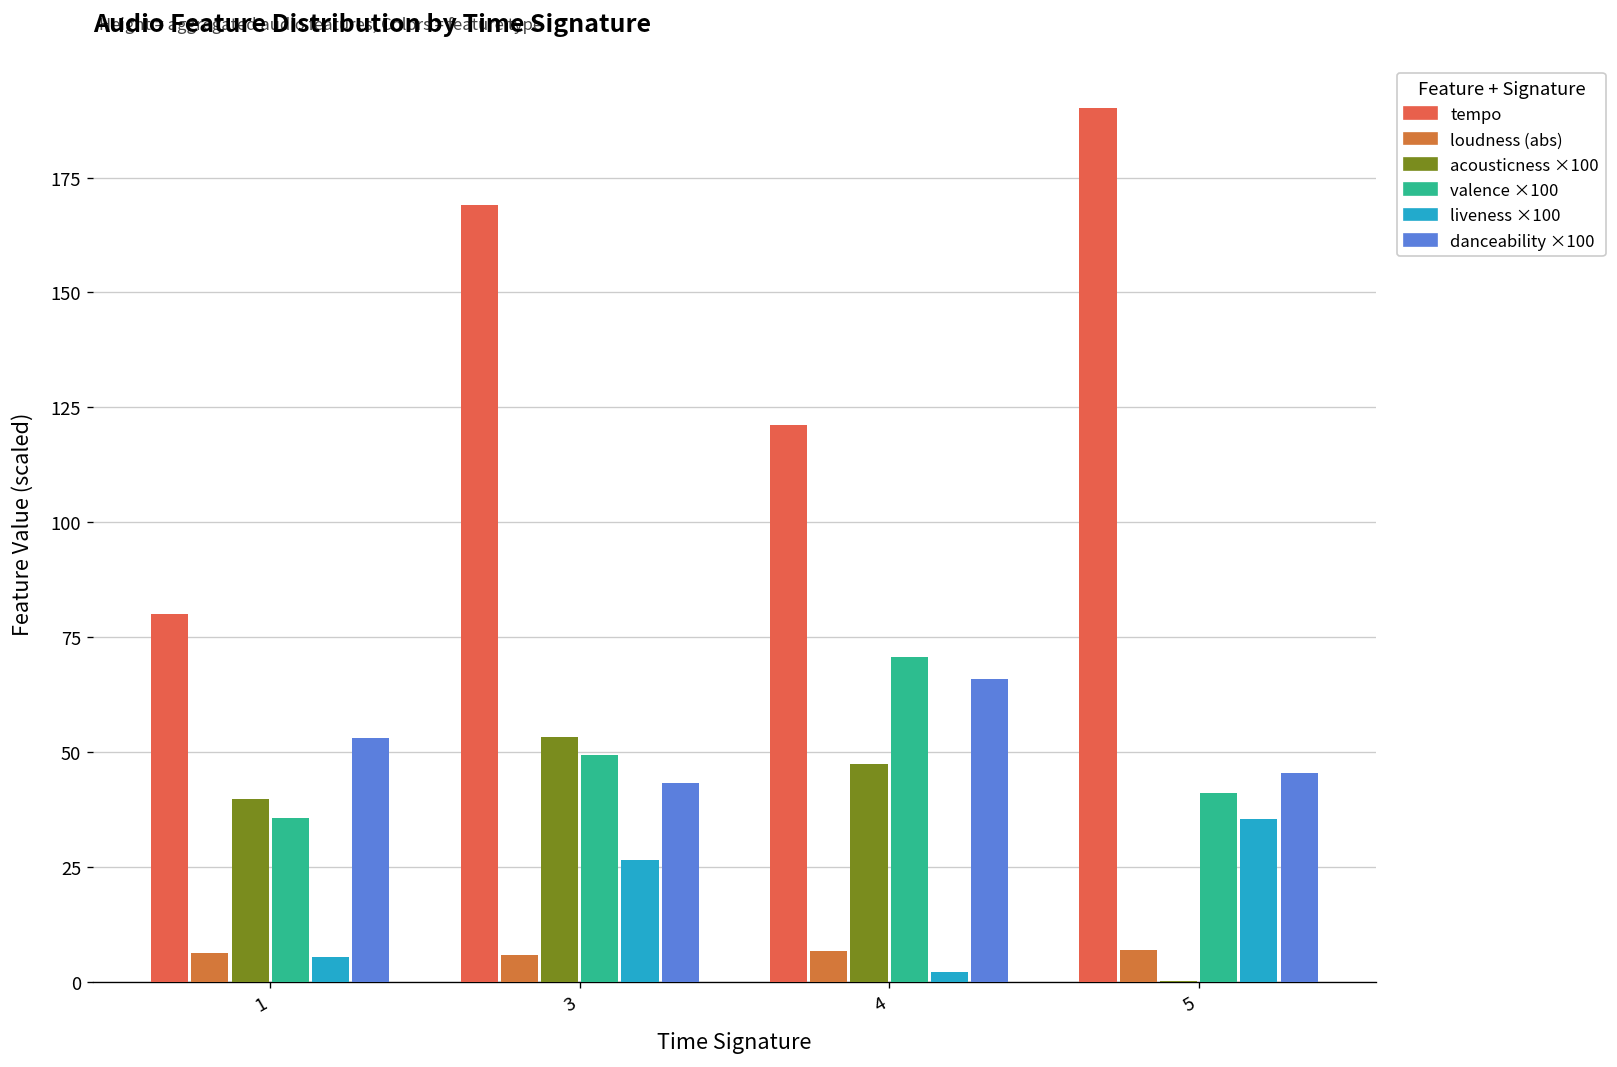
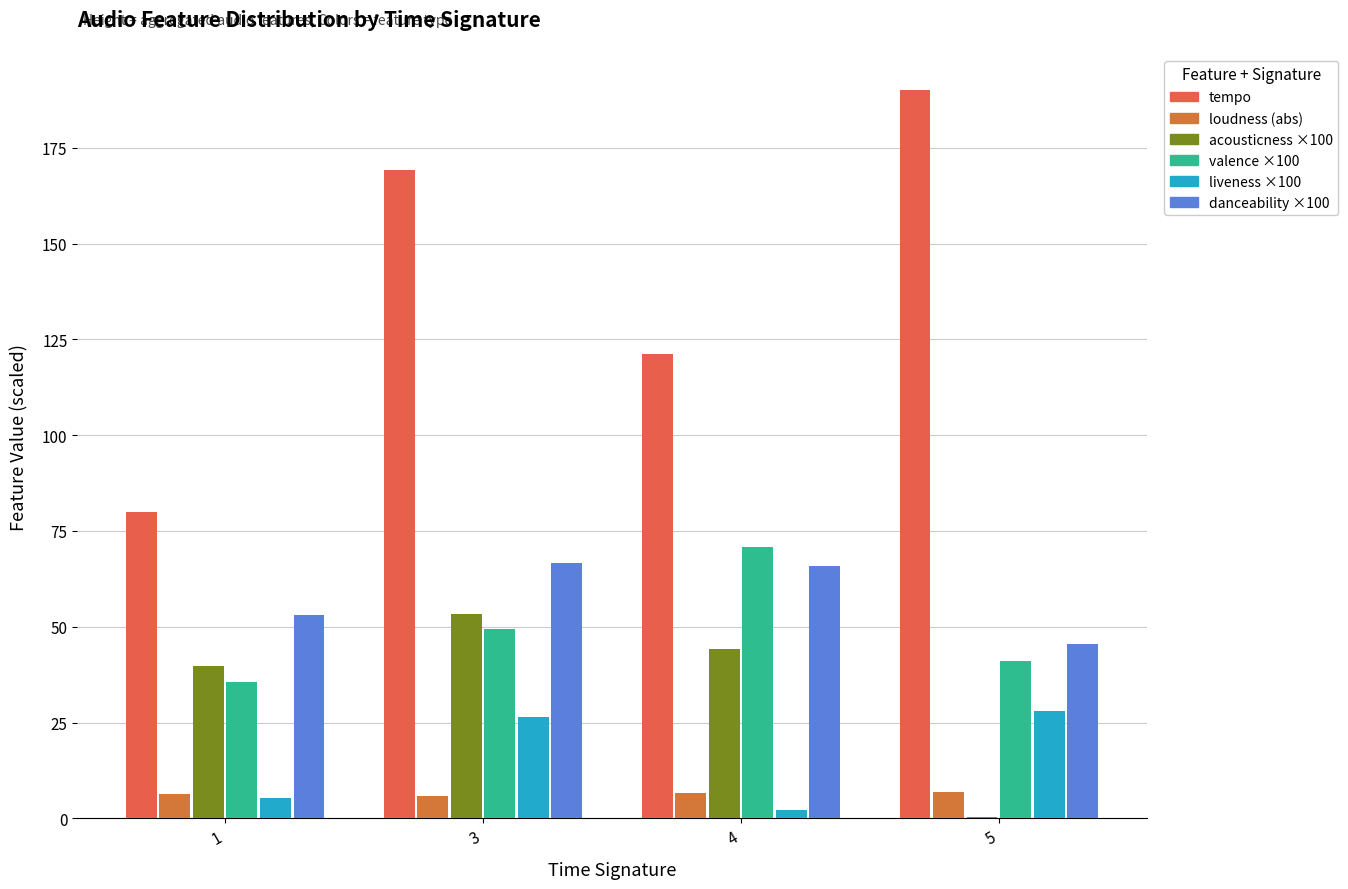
  {
    "acousticness ×100": {
      "1": 40,
      "3": 53,
-     "4": 48
+     "4": 44
    },
    "valence ×100": {
      "1": 36,
      "3": 49,
      "4": 71,
      "5": 41
    },
    "liveness ×100": {
      "1": 5,
      "3": 27,
      "4": 2,
-     "5": 36
+     "5": 28
    },
    "danceability ×100": {
      "1": 53,
-     "3": 43,
+     "3": 67,
      "4": 66,
      "5": 46
    }
  }
